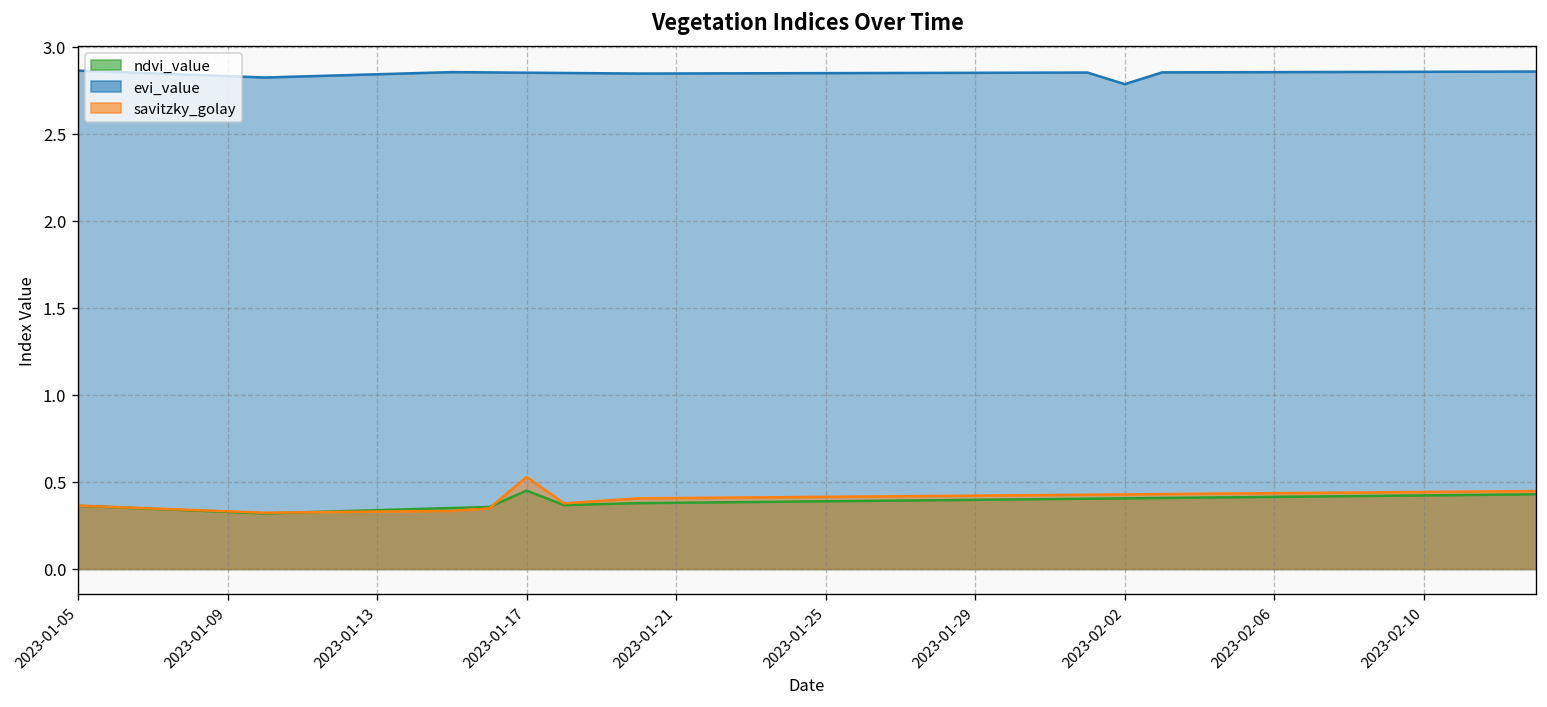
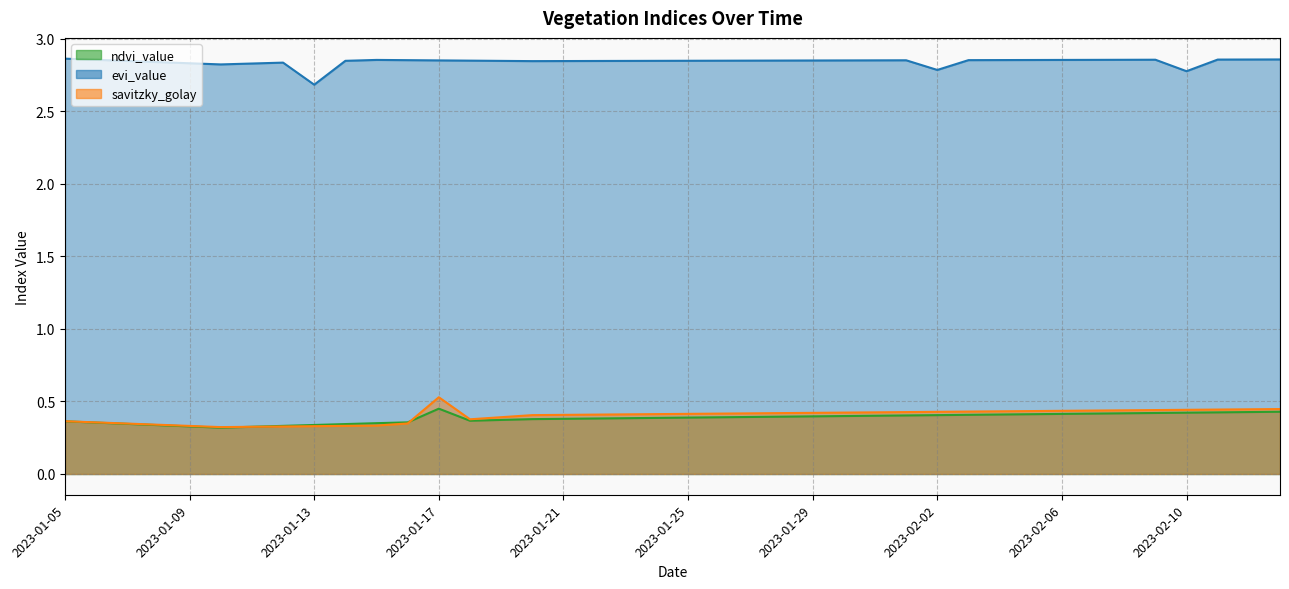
  {
    "ndvi_value": {
      "2023-01-17": 0.45,
      "2023-01-21": 0.38,
      "2023-01-25": 0.39,
      "2023-01-29": 0.40,
      "2023-02-02": 0.41,
      "2023-02-06": 0.41,
      "2023-02-10": 0.42
    },
    "evi_value": {
      "2023-01-05": 2.86,
-     "2023-01-13": 2.84,
+     "2023-01-13": 2.68,
      "2023-01-17": 2.85,
      "2023-01-21": 2.85,
      "2023-01-25": 2.85,
      "2023-01-29": 2.85,
      "2023-02-02": 2.78,
      "2023-02-06": 2.85,
-     "2023-02-10": 2.86
+     "2023-02-10": 2.78
    },
    "savitzky_golay": {
      "2023-01-17": 0.53,
      "2023-01-21": 0.41,
      "2023-01-25": 0.41,
      "2023-01-29": 0.42,
      "2023-02-02": 0.43,
      "2023-02-06": 0.44,
      "2023-02-10": 0.44
    }
  }
